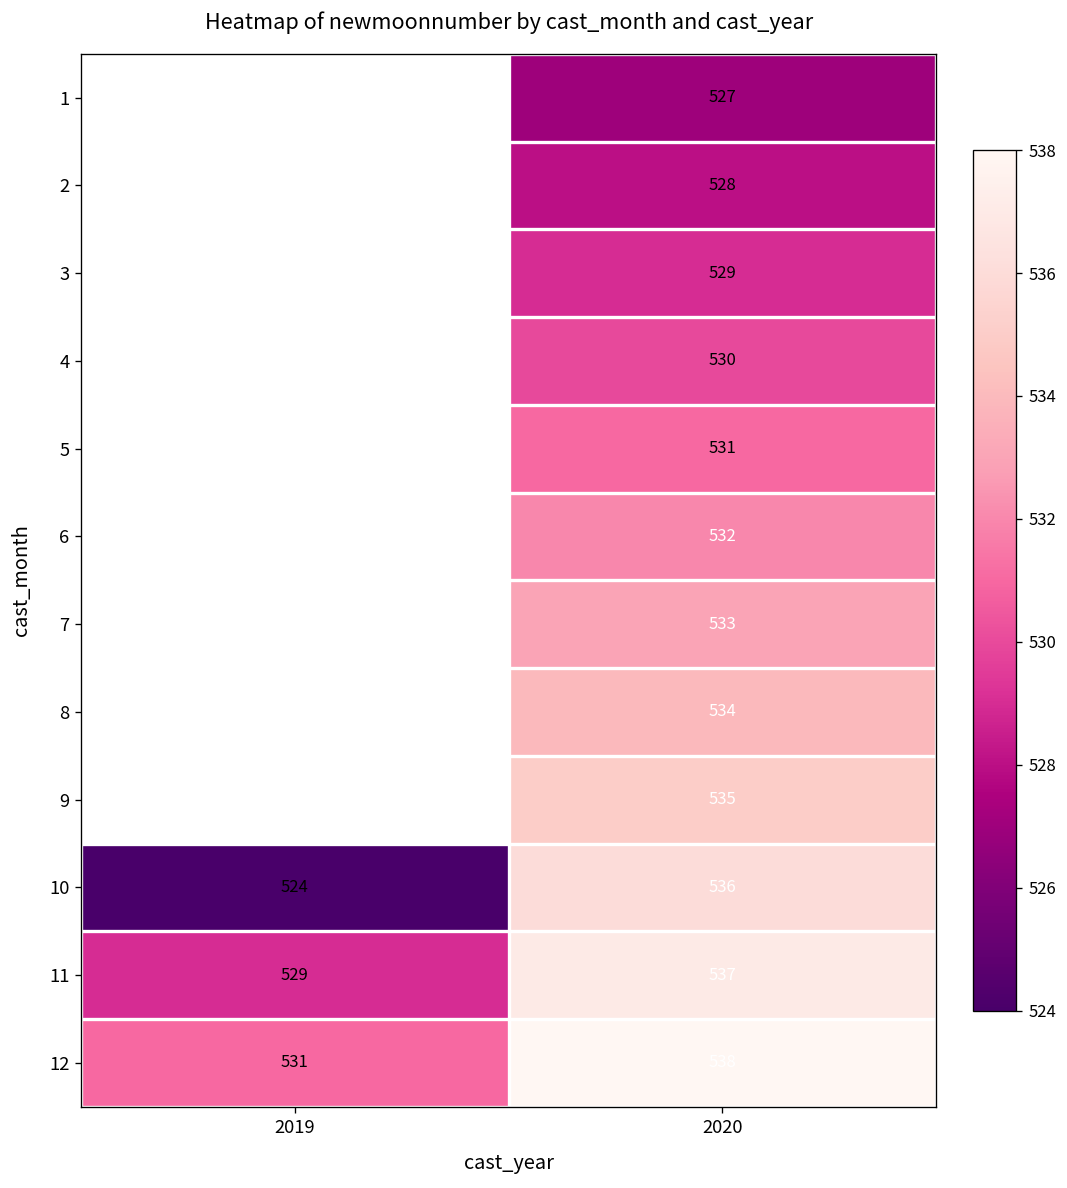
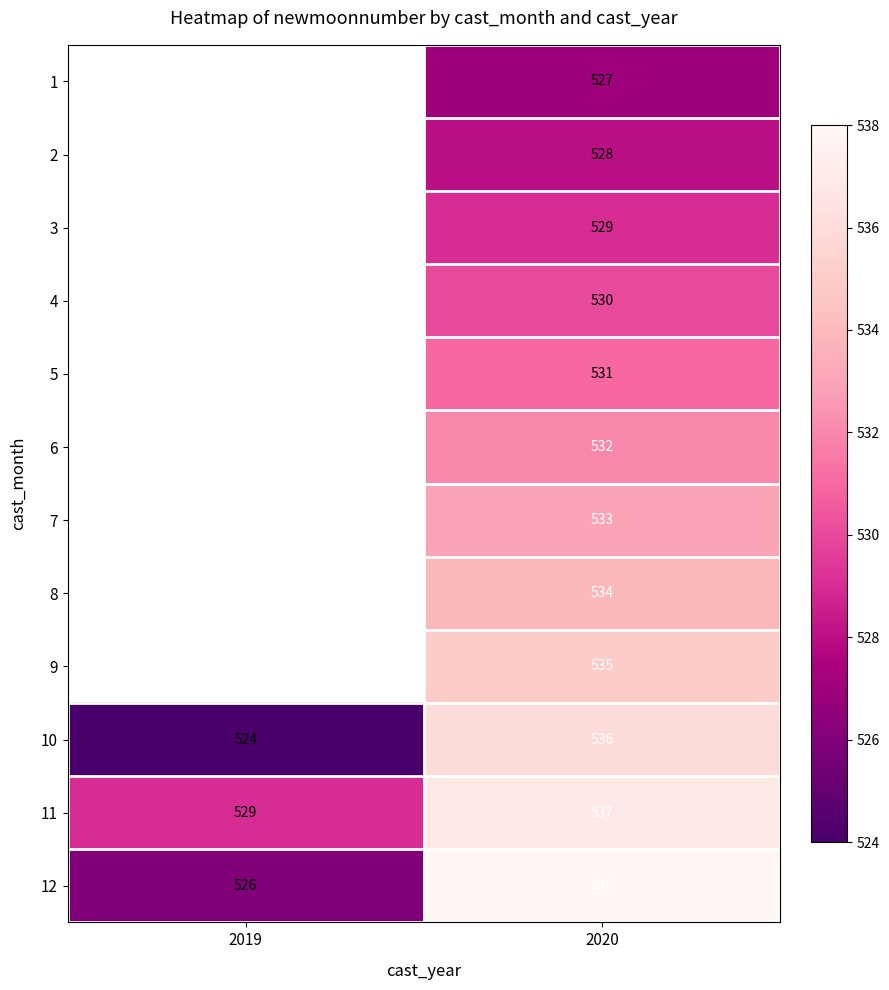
  {
    "1": {
      "2020": 527
    },
    "2": {
      "2020": 528
    },
    "3": {
      "2020": 529
    },
    "4": {
      "2020": 530
    },
    "5": {
      "2020": 531
    },
    "6": {
      "2020": 532
    },
    "7": {
      "2020": 533
    },
    "8": {
      "2020": 534
    },
    "9": {
      "2020": 535
    },
    "10": {
      "2019": 524
    },
    "11": {
      "2019": 529
    },
    "12": {
-     "2019": 531
+     "2019": 526
    }
  }
